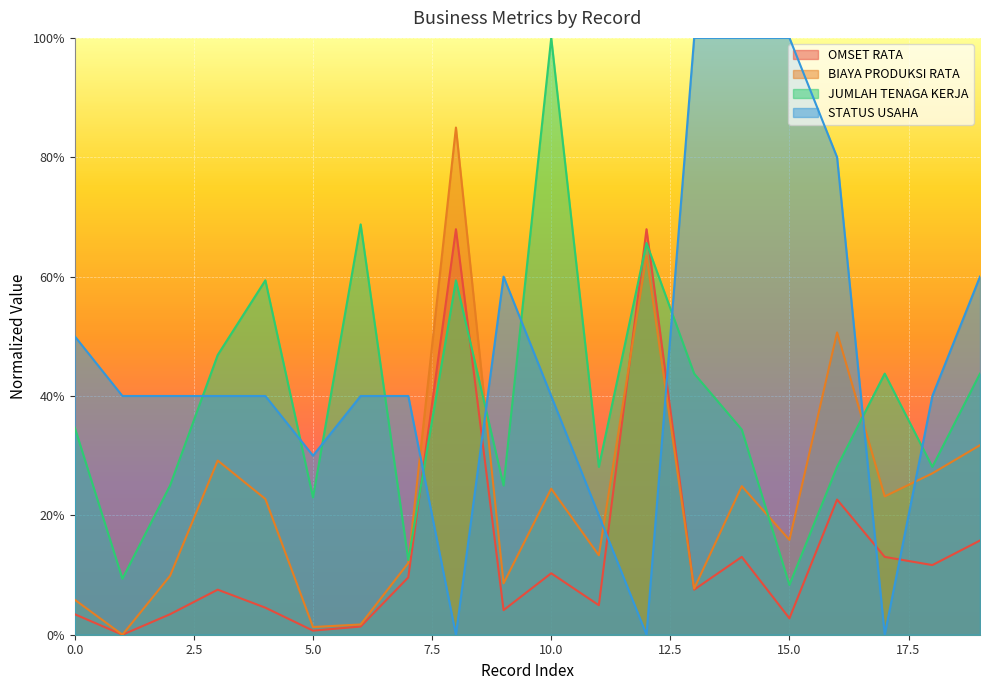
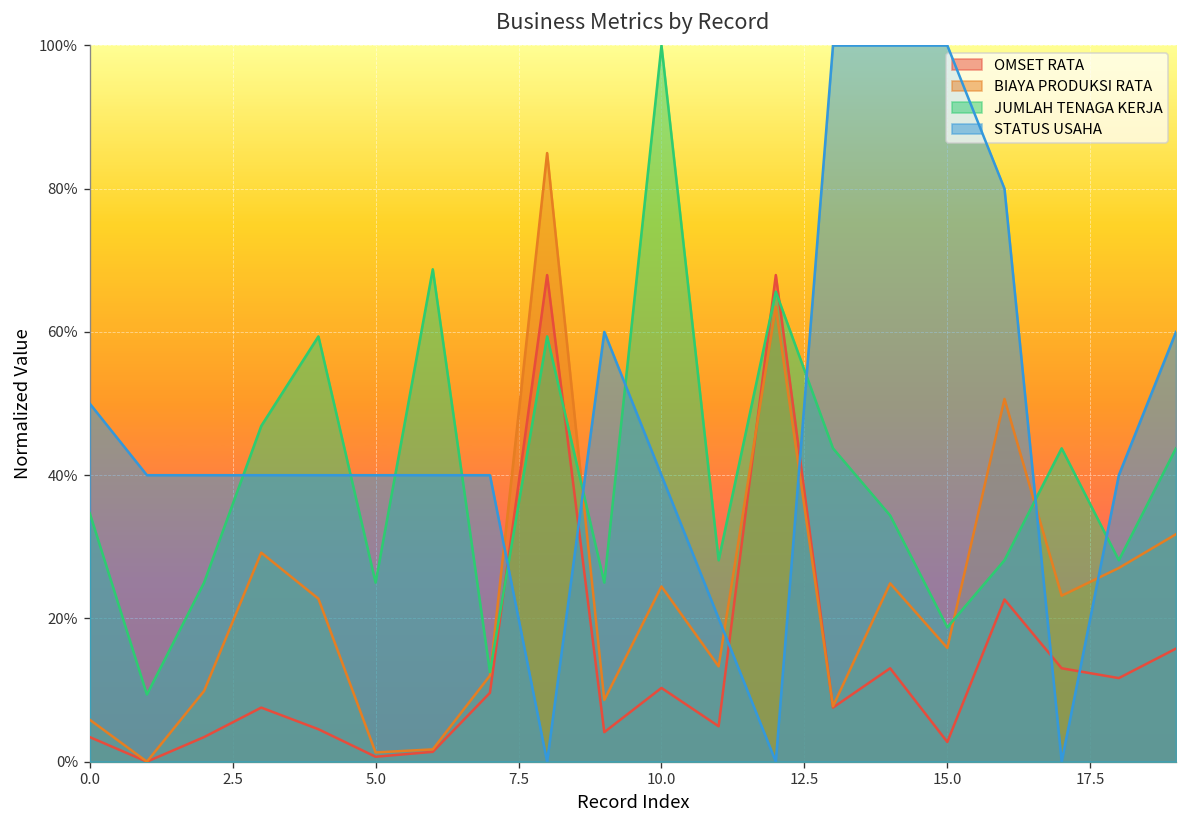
  {
    "JUMLAH TENAGA KERJA": {
      "0.0": "35%",
-     "5.0": "23%",
+     "5.0": "25%",
      "10.0": "100%",
-     "15.0": "8%"
+     "15.0": "19%"
    },
    "STATUS USAHA": {
      "0.0": "50%",
-     "5.0": "30%",
+     "5.0": "40%",
      "10.0": "40%",
      "15.0": "100%"
    }
  }
